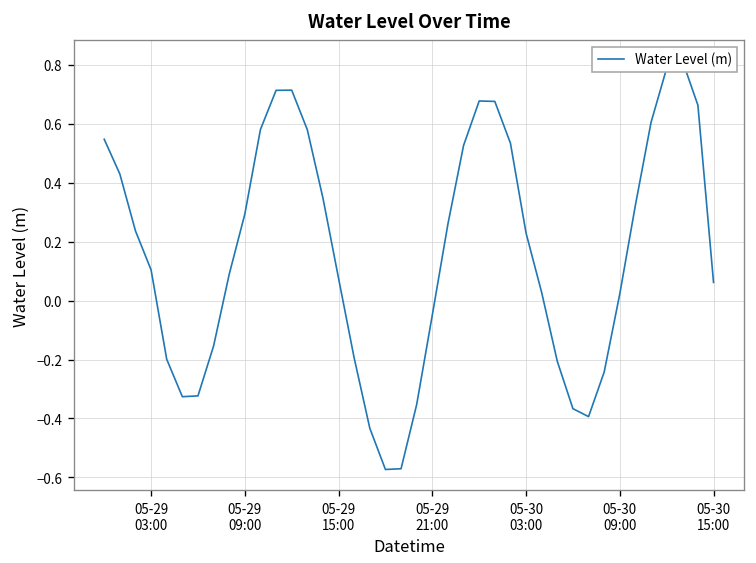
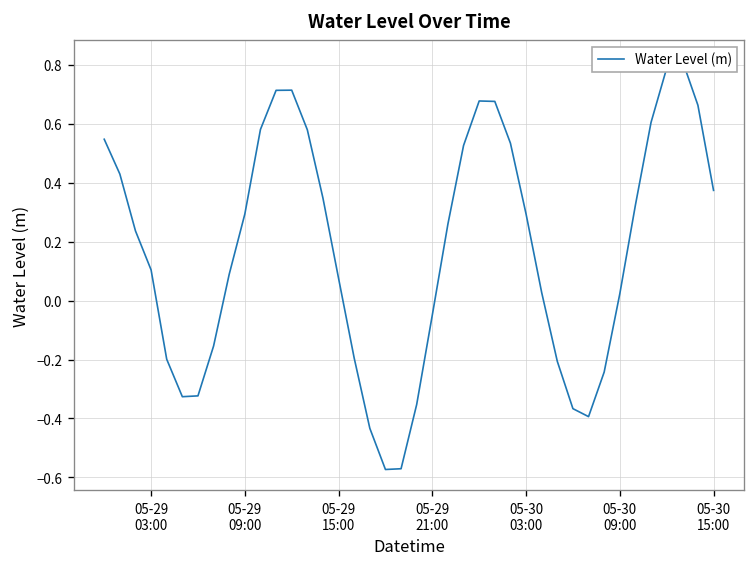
  {
    "05-29 03:00": 0.10,
    "05-29 09:00": 0.29,
    "05-29 15:00": 0.08,
    "05-29 21:00": -0.05,
-   "05-30 03:00": 0.23,
+   "05-30 03:00": 0.29,
    "05-30 09:00": 0.02,
-   "05-30 15:00": 0.06
+   "05-30 15:00": 0.37
  }
